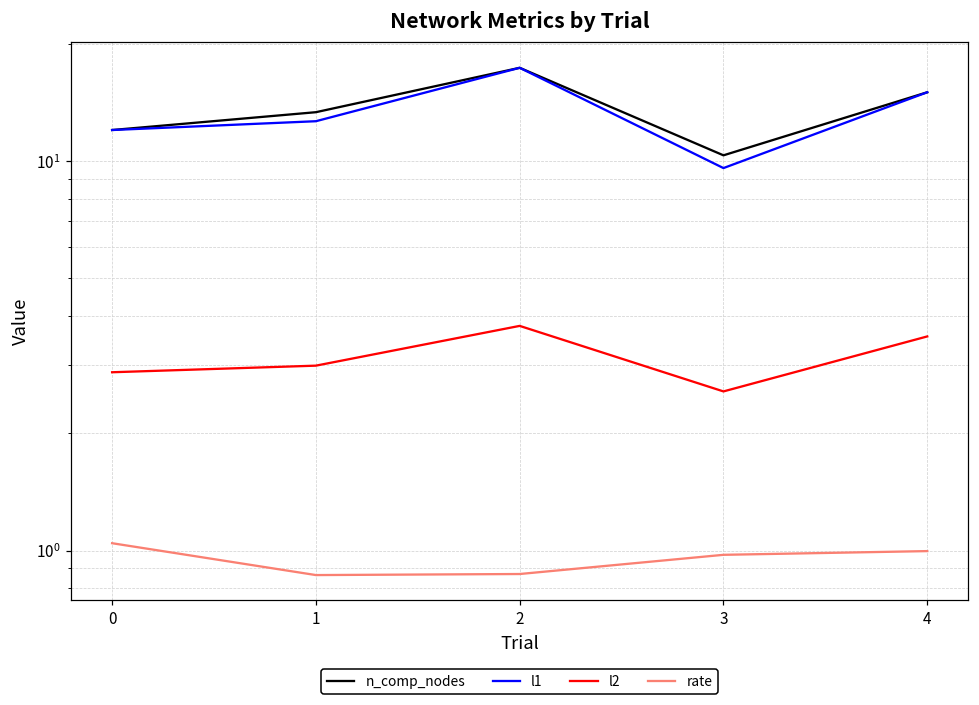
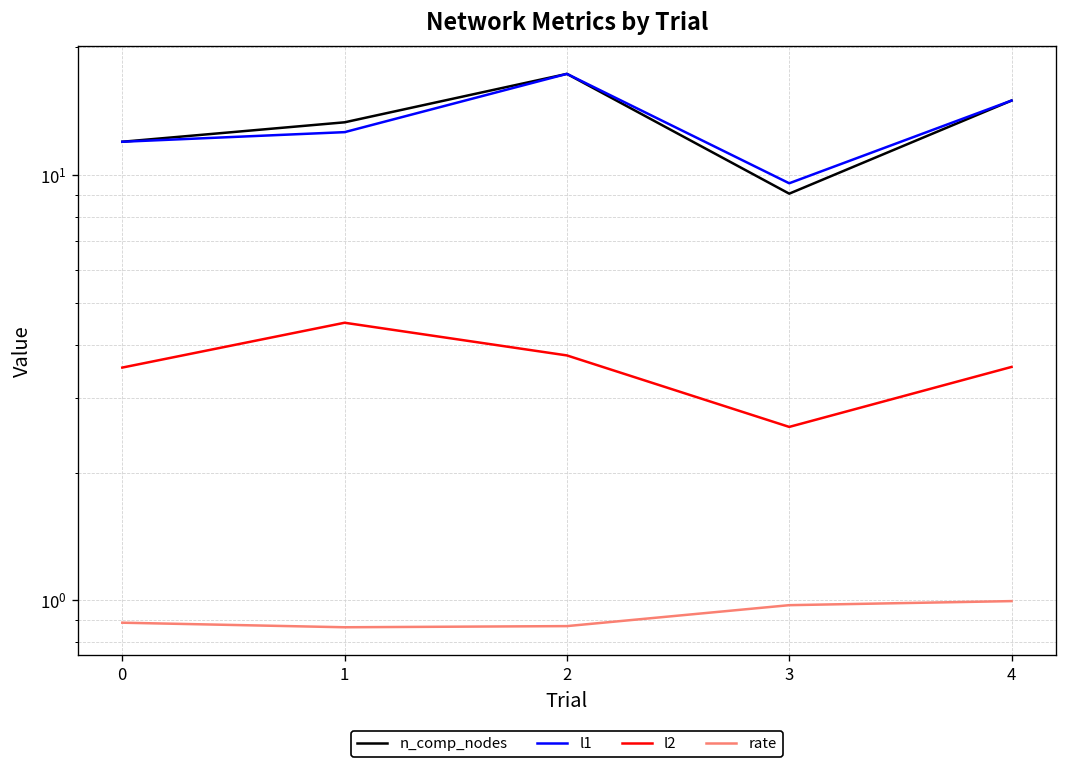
  {
    "n_comp_nodes": {
      "1": 13.3,
-     "3": 10.3
+     "3": 9.1
    },
    "l1": {
      "1": 12.6,
      "3": 9.6
    },
    "l2": {
-     "0": 2.9,
-     "1": 3.0,
+     "0": 3.5,
+     "1": 4.5,
      "2": 3.8,
      "3": 2.6,
      "4": 3.5
    },
    "rate": {
-     "0": 1.04,
+     "0": 0.89,
      "1": 0.86,
      "2": 0.87,
      "3": 0.97,
      "4": 1.00
    }
  }
